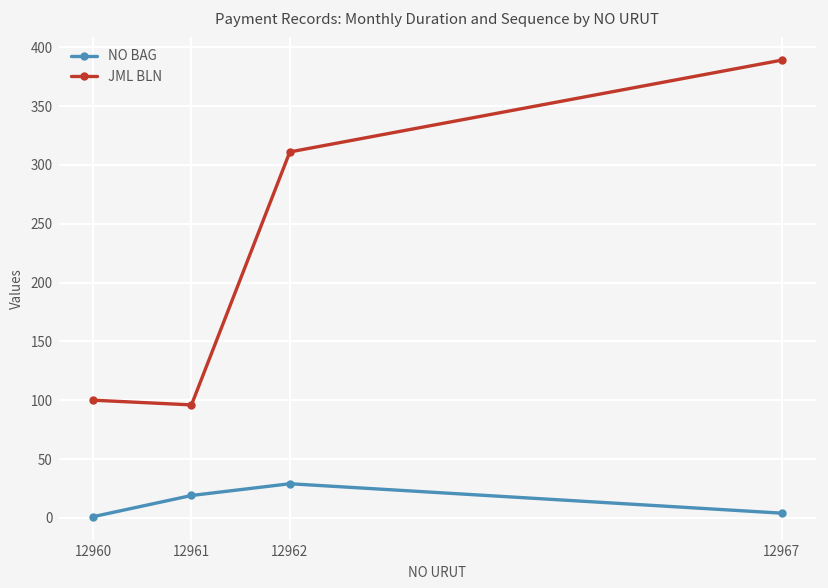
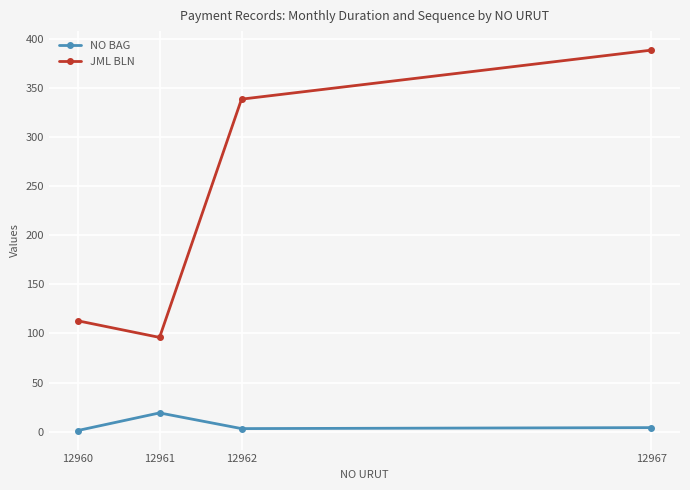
  {
    "NO BAG": {
      "12960": 0,
      "12961": 20,
-     "12962": 30,
+     "12962": 0,
      "12967": 0
    },
    "JML BLN": {
-     "12960": 100,
+     "12960": 110,
      "12961": 100,
-     "12962": 310,
+     "12962": 340,
      "12967": 390
    }
  }
